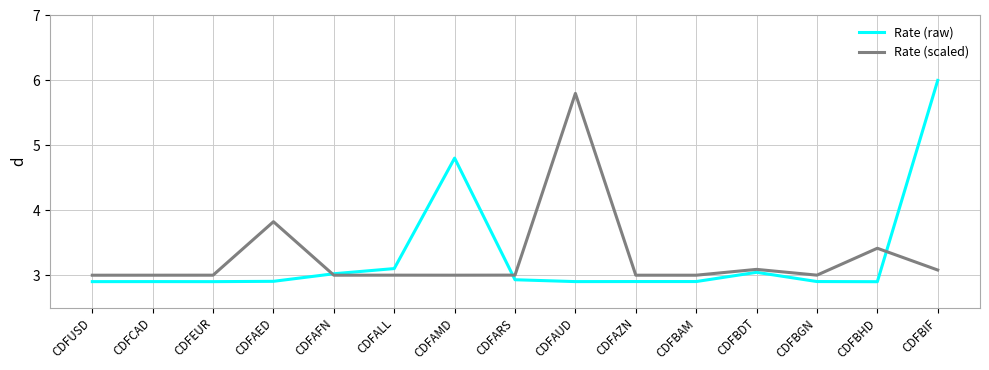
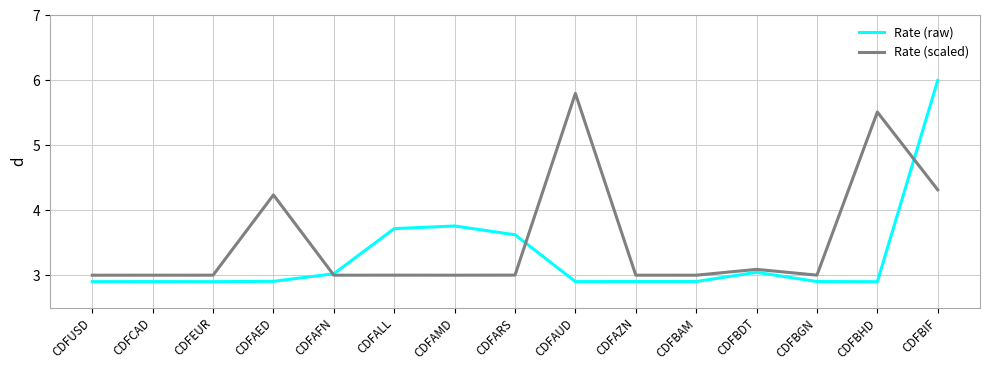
  {
    "Rate (raw)": {
      "CDFUSD": 2.9,
      "CDFCAD": 2.9,
      "CDFEUR": 2.9,
      "CDFAED": 2.9,
-     "CDFALL": 3.1,
-     "CDFAMD": 4.8,
-     "CDFARS": 2.9,
+     "CDFALL": 3.7,
+     "CDFAMD": 3.8,
+     "CDFARS": 3.6,
      "CDFAUD": 2.9,
      "CDFAZN": 2.9,
      "CDFBAM": 2.9,
      "CDFBDT": 3.0,
      "CDFBGN": 2.9,
      "CDFBHD": 2.9,
      "CDFBIF": 6.0
    },
    "Rate (scaled)": {
      "CDFUSD": 3.0,
      "CDFCAD": 3.0,
      "CDFEUR": 3.0,
-     "CDFAED": 3.8,
+     "CDFAED": 4.2,
      "CDFALL": 3.0,
      "CDFAMD": 3.0,
      "CDFARS": 3.0,
      "CDFAUD": 5.8,
      "CDFAZN": 3.0,
      "CDFBAM": 3.0,
      "CDFBDT": 3.1,
      "CDFBGN": 3.0,
-     "CDFBHD": 3.4,
-     "CDFBIF": 3.1
+     "CDFBHD": 5.5,
+     "CDFBIF": 4.3
    }
  }
